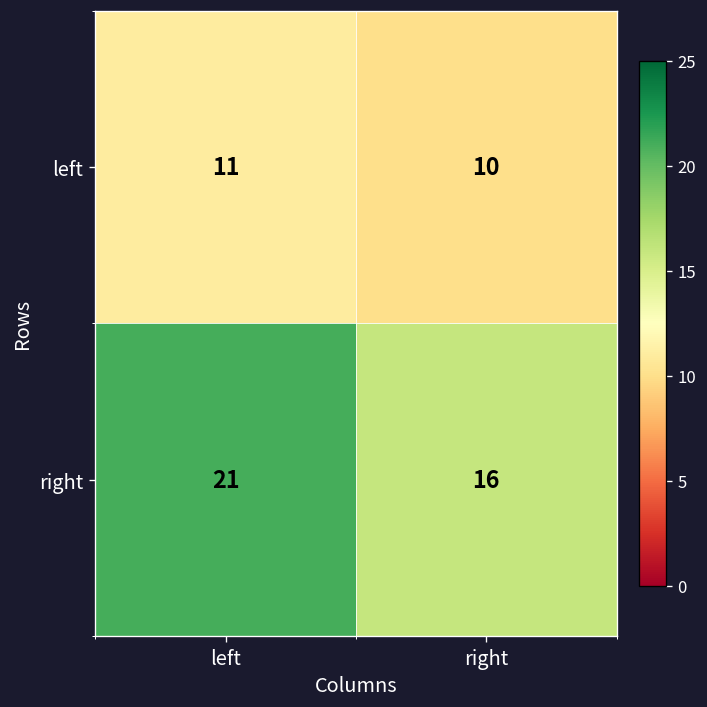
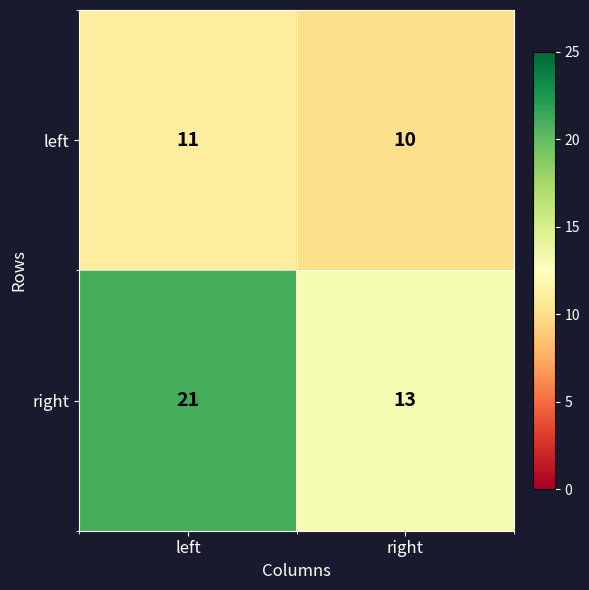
  {
    "left": {
      "left": 11,
      "right": 10
    },
    "right": {
      "left": 21,
-     "right": 16
+     "right": 13
    }
  }
